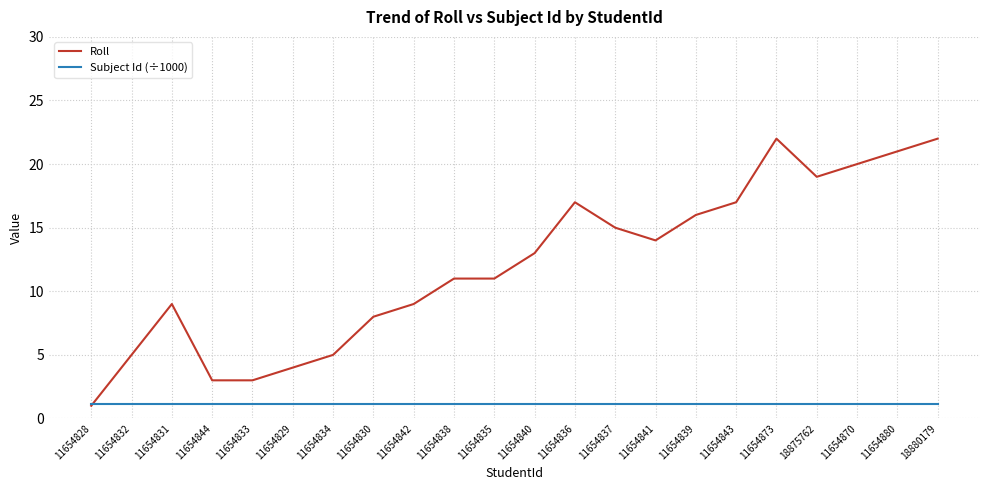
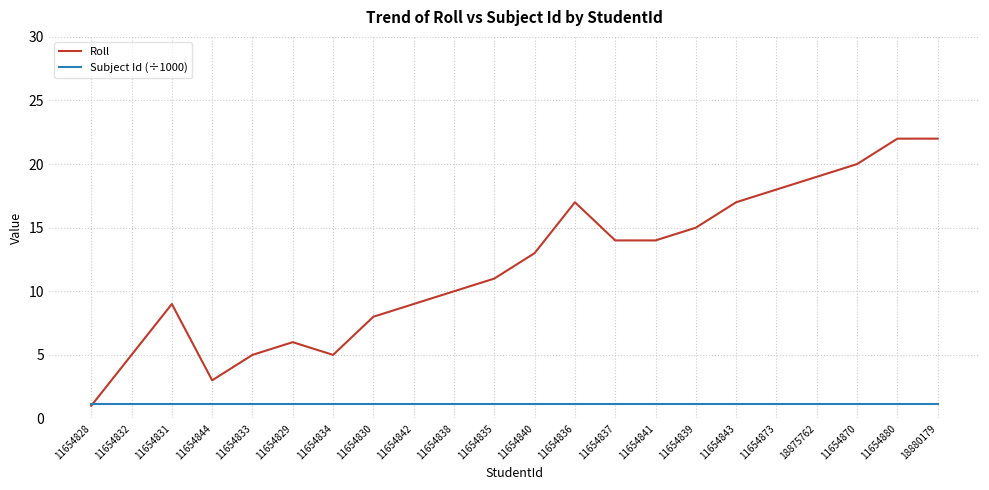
  {
    "Roll": {
      "11654832": 5,
      "11654831": 9,
      "11654844": 3,
-     "11654833": 3,
-     "11654829": 4,
+     "11654833": 5,
+     "11654829": 6,
      "11654834": 5,
      "11654830": 8,
      "11654842": 9,
-     "11654838": 11,
+     "11654838": 10,
      "11654835": 11,
      "11654840": 13,
      "11654836": 17,
-     "11654837": 15,
+     "11654837": 14,
      "11654841": 14,
-     "11654839": 16,
+     "11654839": 15,
      "11654843": 17,
-     "11654873": 22,
+     "11654873": 18,
      "18875762": 19,
      "11654870": 20,
-     "11654880": 21,
+     "11654880": 22,
      "18880179": 22
    },
    "Subject Id (÷1000)": {
      "11654832": 1,
      "11654831": 1,
      "11654844": 1,
      "11654833": 1,
      "11654829": 1,
      "11654834": 1,
      "11654830": 1,
      "11654842": 1,
      "11654838": 1,
      "11654835": 1,
      "11654840": 1,
      "11654836": 1,
      "11654837": 1,
      "11654841": 1,
      "11654839": 1,
      "11654843": 1,
      "11654873": 1,
      "18875762": 1,
      "11654870": 1,
      "11654880": 1,
      "18880179": 1
    }
  }
